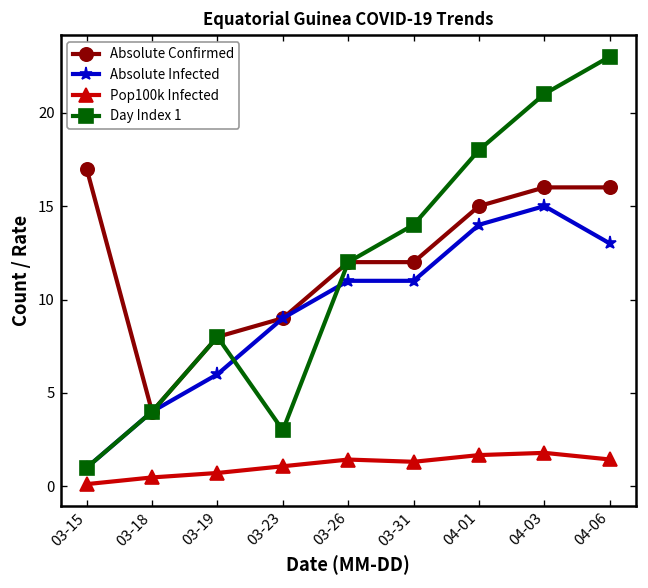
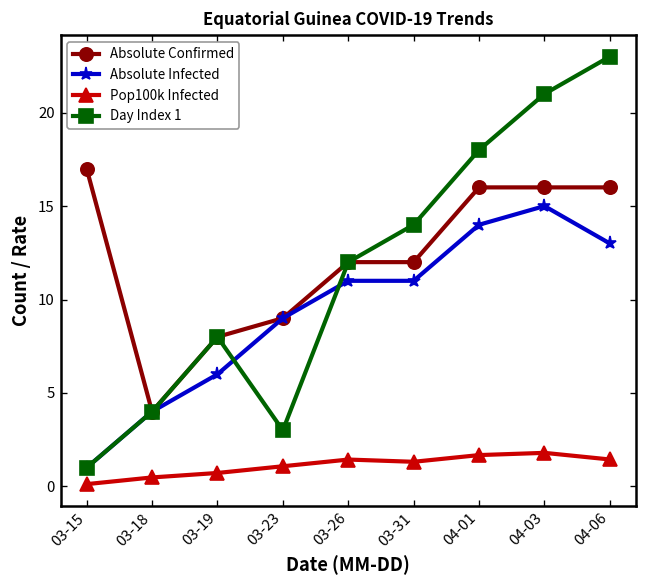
  {
    "Absolute Confirmed": {
      "03-15": 17,
      "03-31": 12,
-     "04-01": 15,
+     "04-01": 16,
      "04-03": 16,
      "04-06": 16
    },
    "Absolute Infected": {
      "03-19": 6,
      "03-26": 11,
      "03-31": 11,
      "04-01": 14,
      "04-03": 15,
      "04-06": 13
    },
    "Pop100k Infected": {
      "03-15": 0,
      "03-18": 0.5,
      "03-19": 0.7,
      "03-23": 1,
      "03-26": 1.4,
      "03-31": 1.3,
      "04-01": 1.7,
      "04-03": 1.8,
      "04-06": 1.4
    },
    "Day Index 1": {
      "03-23": 3,
      "03-31": 14,
      "04-01": 18,
      "04-03": 21,
      "04-06": 23
    }
  }
